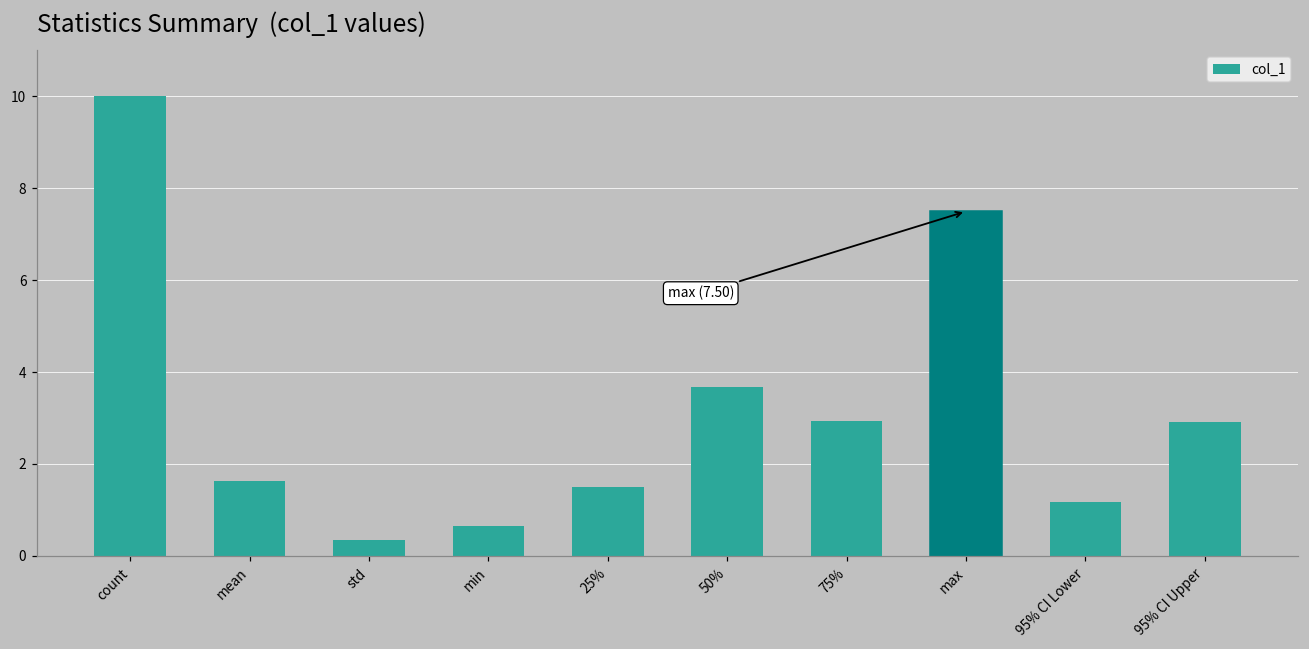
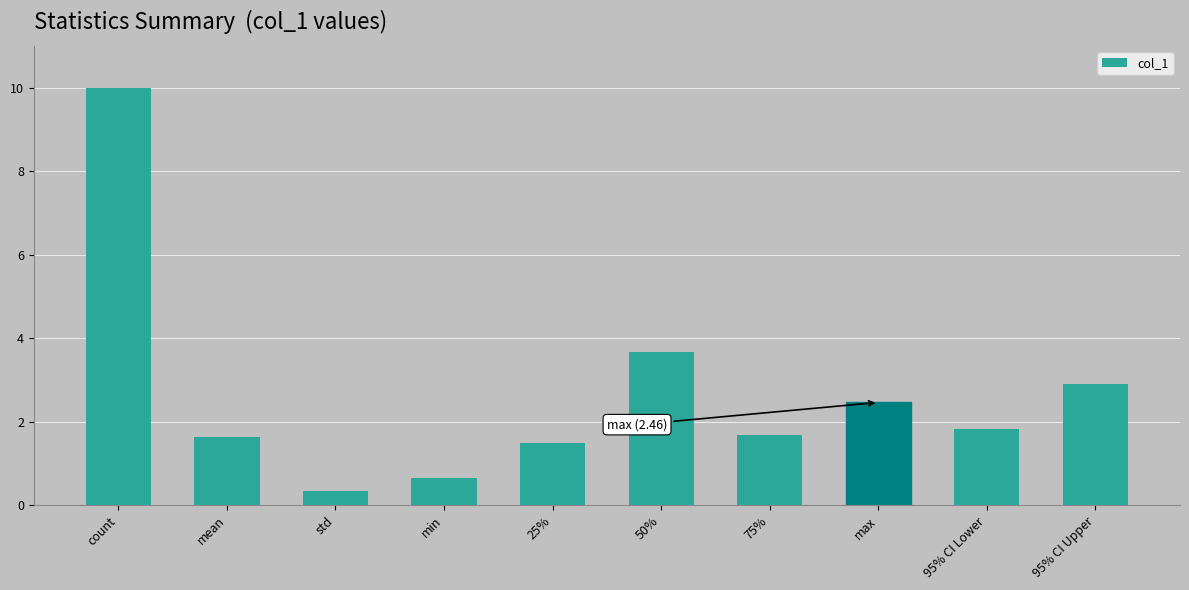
  {
-   "75%": "2.9",
-   "max": "(7.50)",
-   "95% CI Lower": "1.2"
+   "75%": "1.7",
+   "max": "(2.46)",
+   "95% CI Lower": "1.8"
  }
